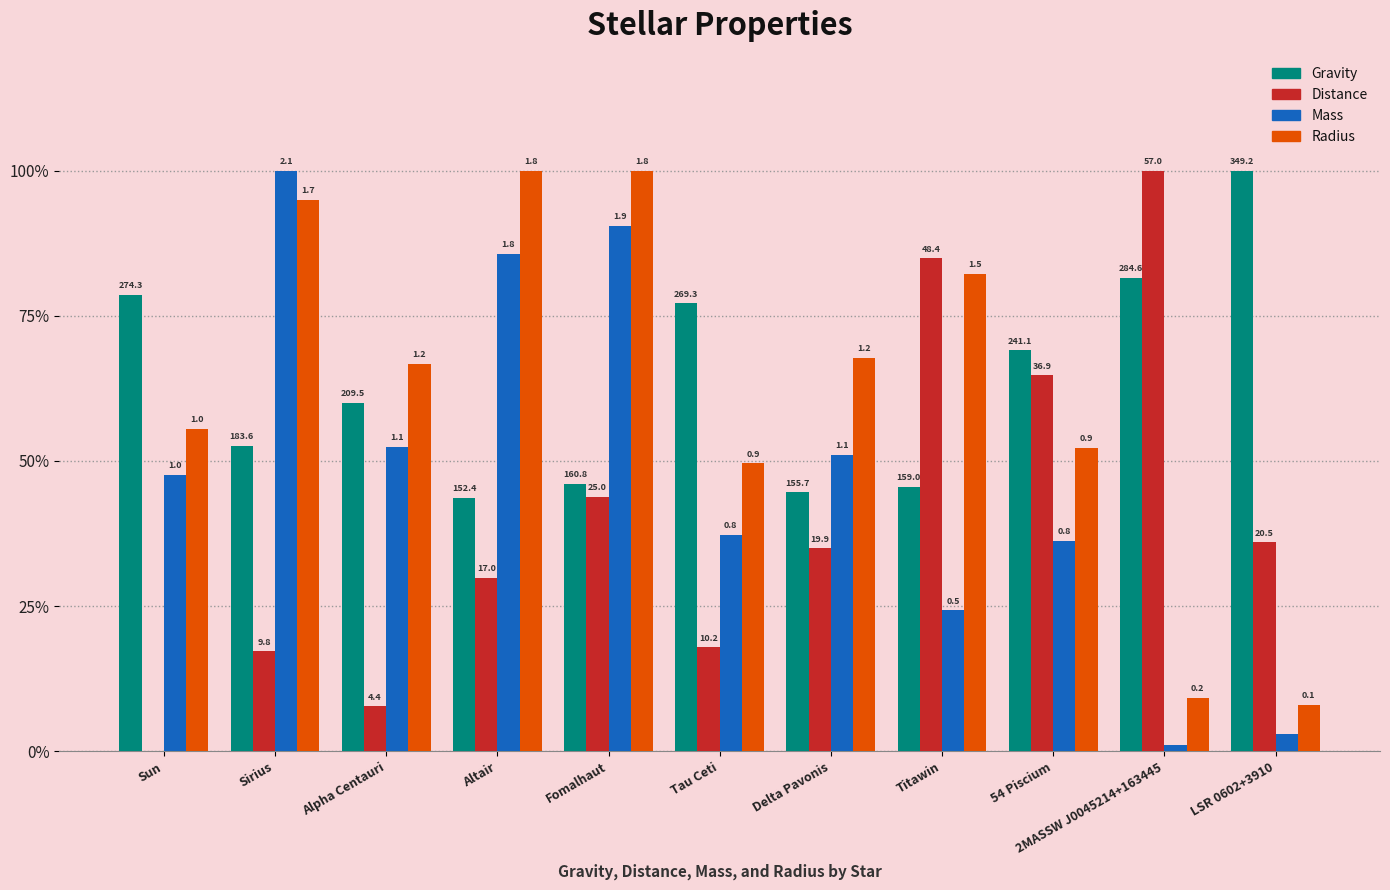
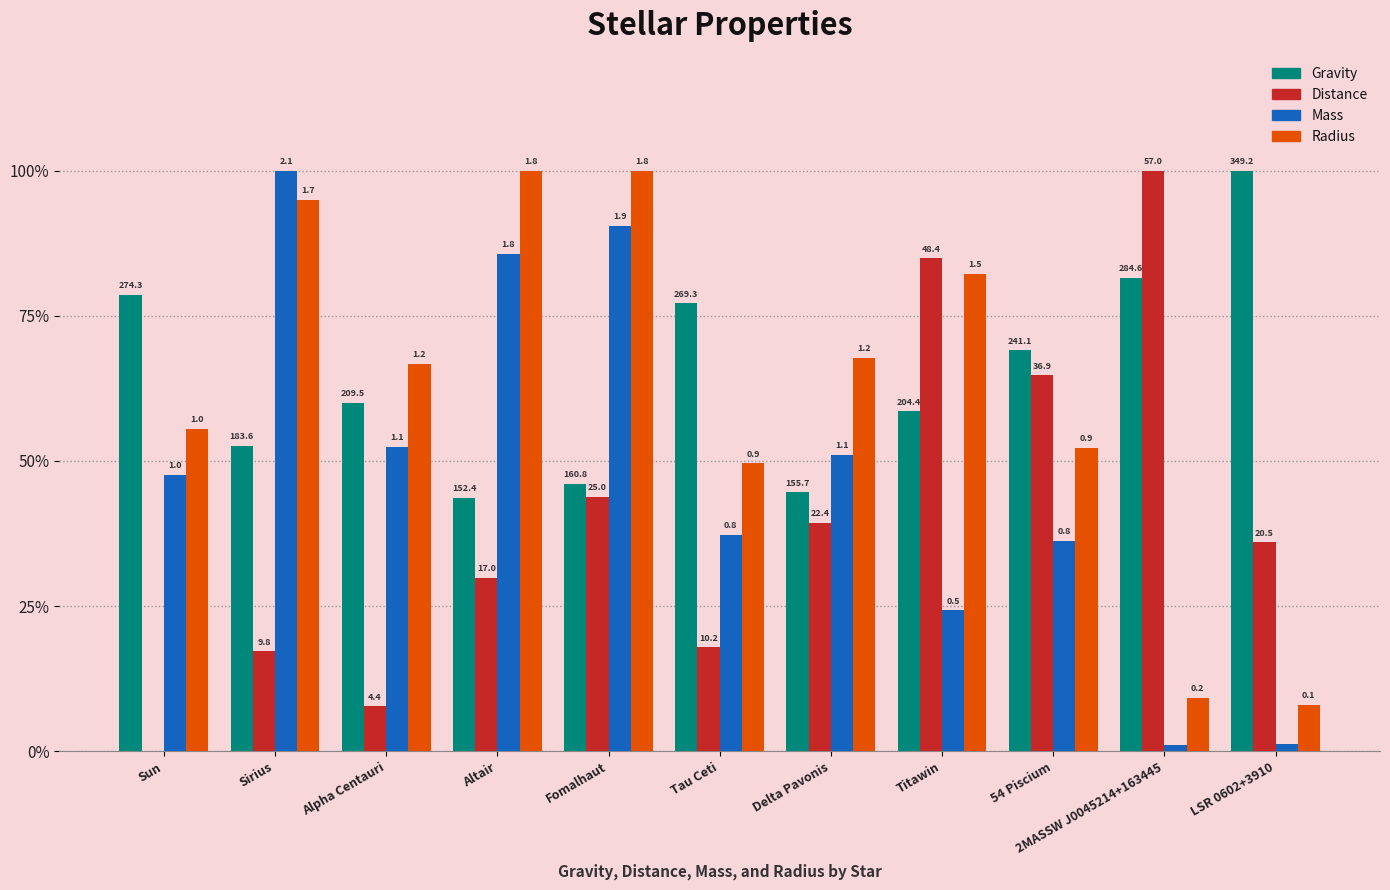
  {
    "Gravity": {
-     "Titawin": "159.0"
+     "Titawin": "204.4"
    },
    "Distance": {
-     "Delta Pavonis": "19.9"
+     "Delta Pavonis": "22.4"
    },
    "Mass": {
      "2MASSW J0045214+163445": "1%",
-     "LSR 0602+3910": "3%"
+     "LSR 0602+3910": "1%"
    }
  }
